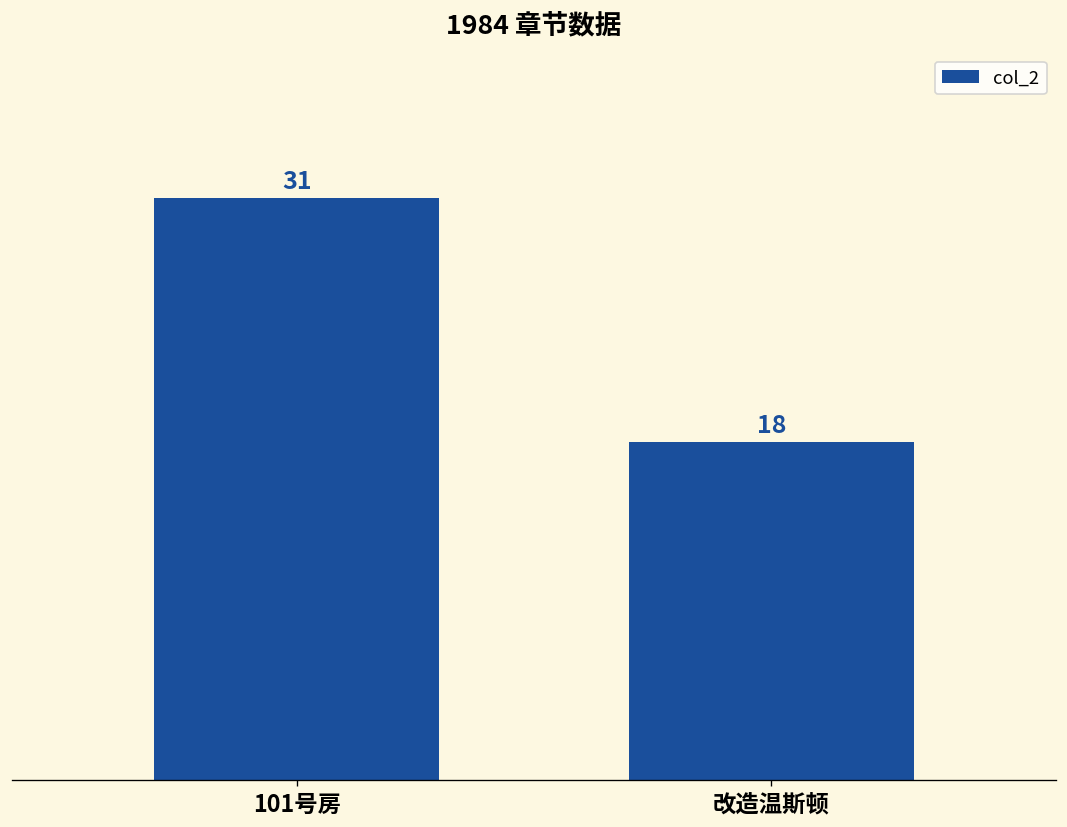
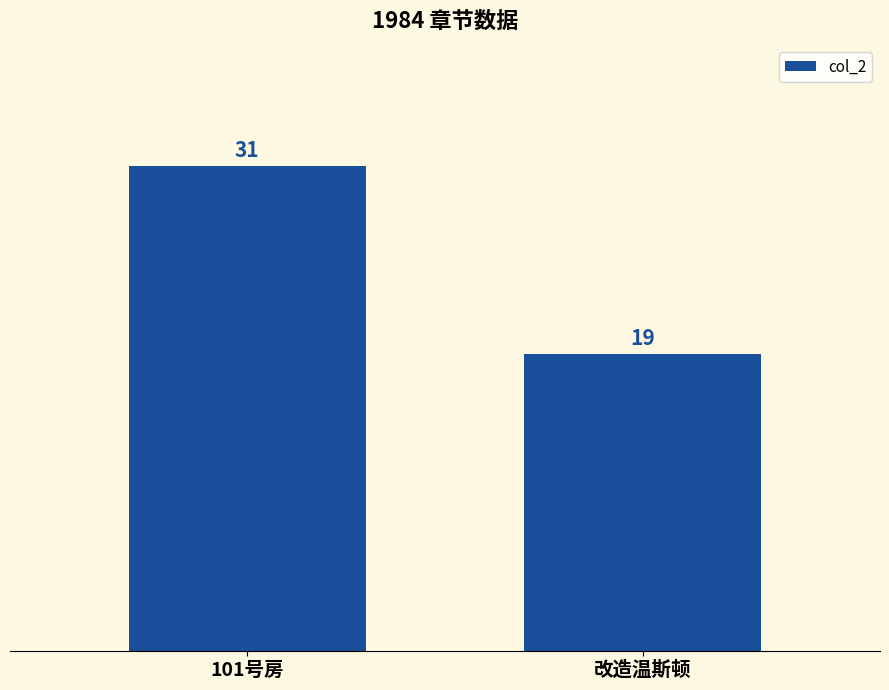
  {
    "101号房": 31,
-   "改造温斯顿": 18
+   "改造温斯顿": 19
  }
